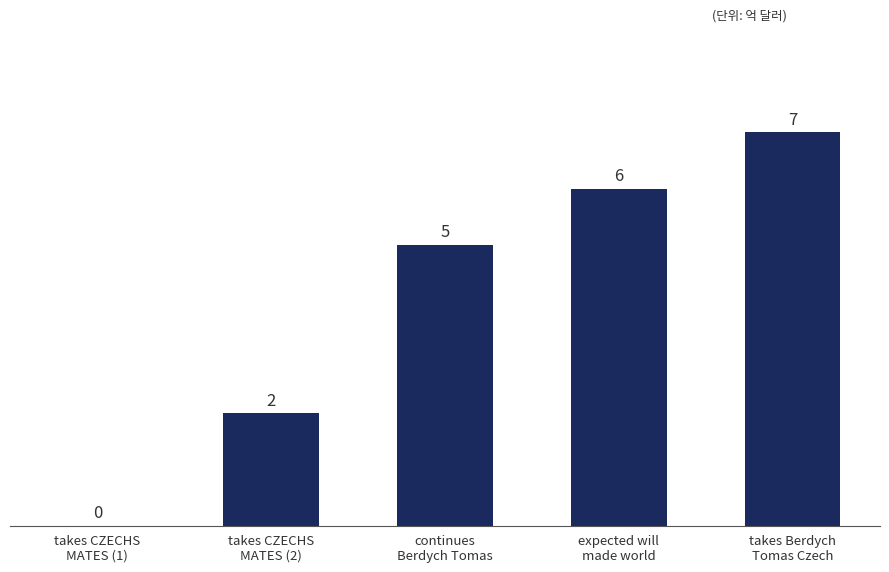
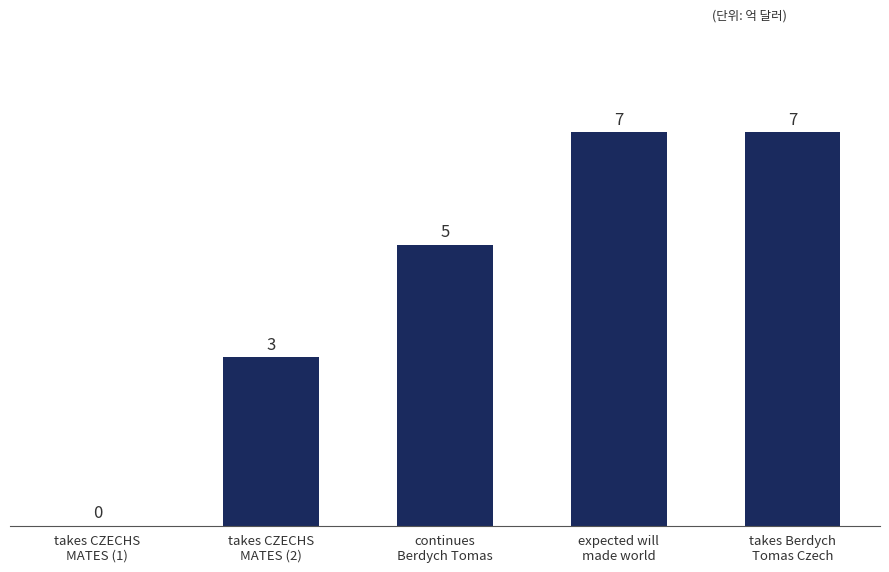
  {
    "takes CZECHS MATES (1)": 0,
-   "takes CZECHS MATES (2)": 2,
+   "takes CZECHS MATES (2)": 3,
    "continues Berdych Tomas": 5,
-   "expected will made world": 6,
+   "expected will made world": 7,
    "takes Berdych Tomas Czech": 7
  }
